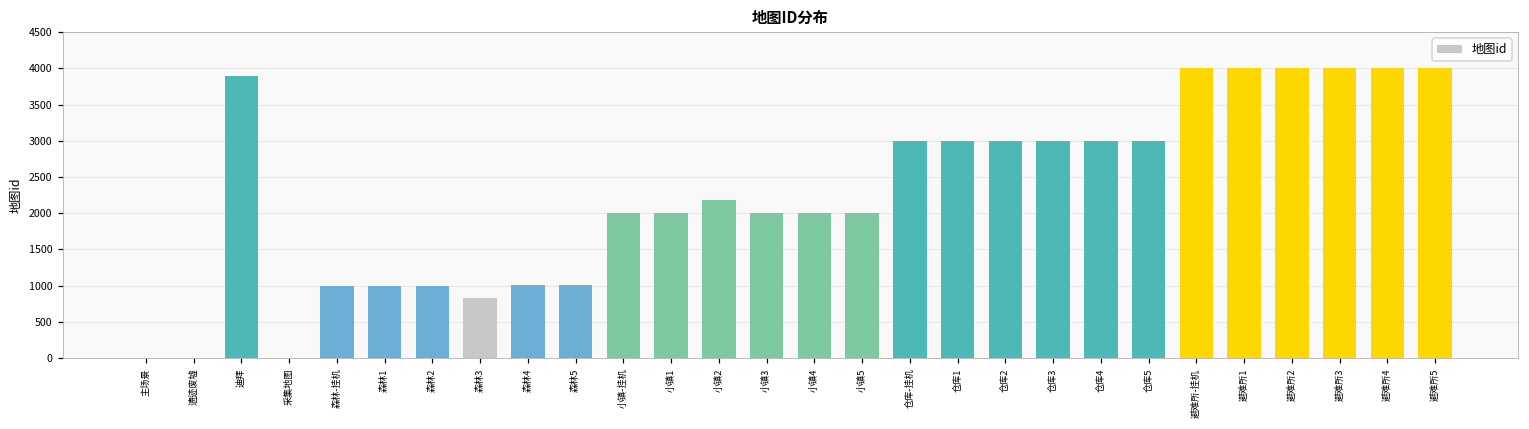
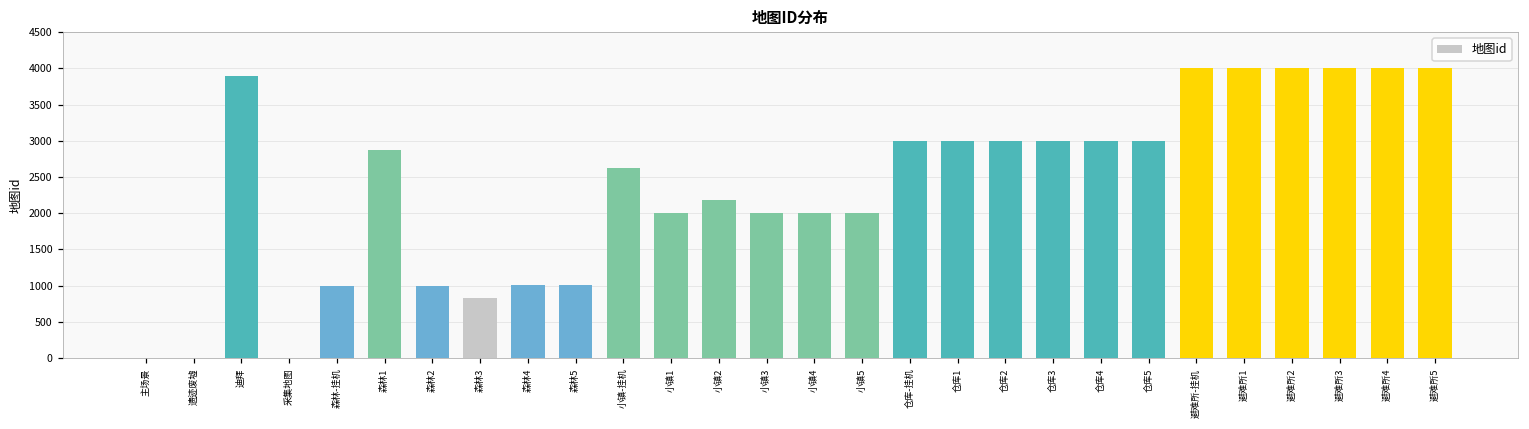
  {
    "迪拜": 3900,
    "森林-挂机": 1000,
-   "森林1": 1000,
+   "森林1": 2900,
    "森林2": 1000,
    "森林3": 800,
    "森林4": 1000,
    "森林5": 1000,
-   "小镇-挂机": 2000,
+   "小镇-挂机": 2600,
    "小镇1": 2000,
    "小镇2": 2200,
    "小镇3": 2000,
    "小镇4": 2000,
    "小镇5": 2000,
    "仓库-挂机": 3000,
    "仓库1": 3000,
    "仓库2": 3000,
    "仓库3": 3000,
    "仓库4": 3000,
    "仓库5": 3000,
    "避难所-挂机": 4000,
    "避难所1": 4000,
    "避难所2": 4000,
    "避难所3": 4000,
    "避难所4": 4000,
    "避难所5": 4000
  }
